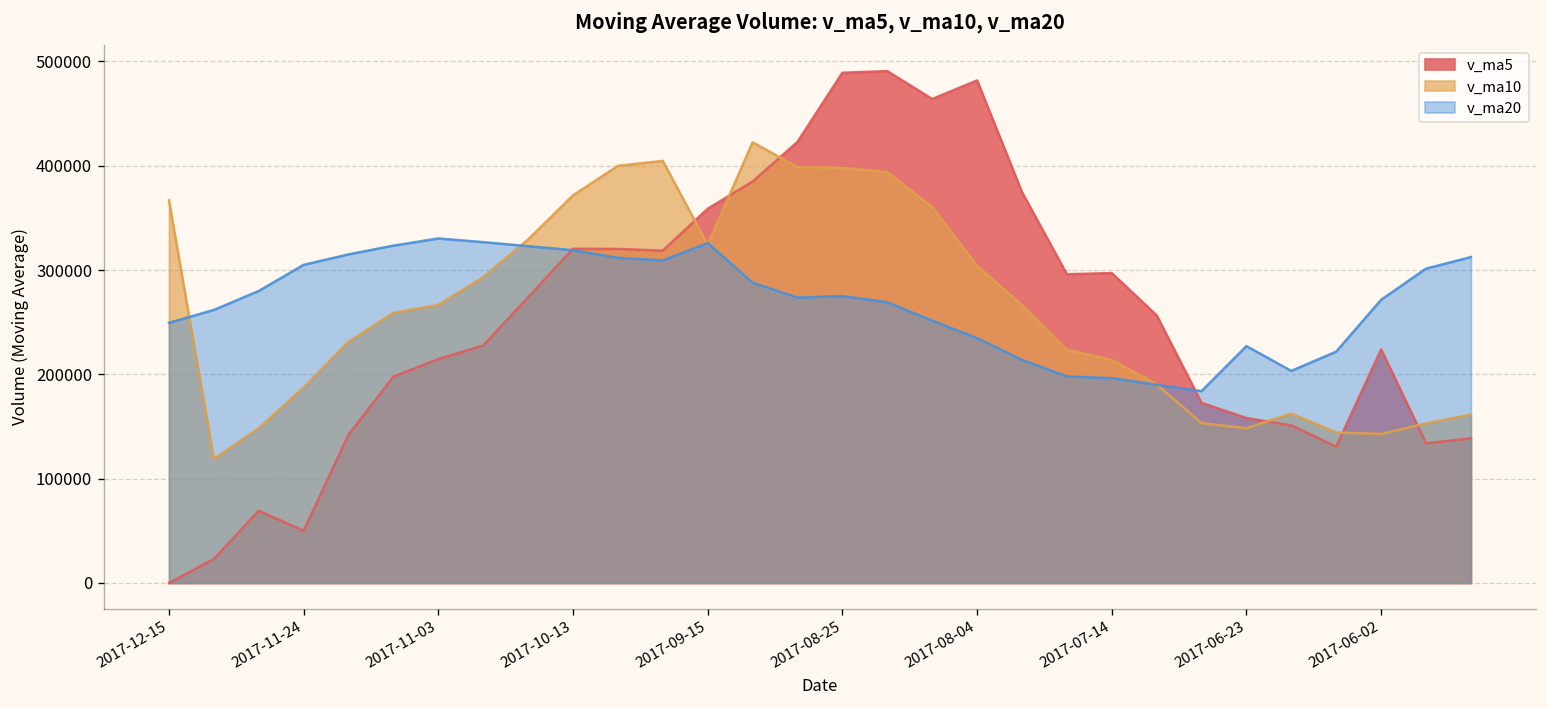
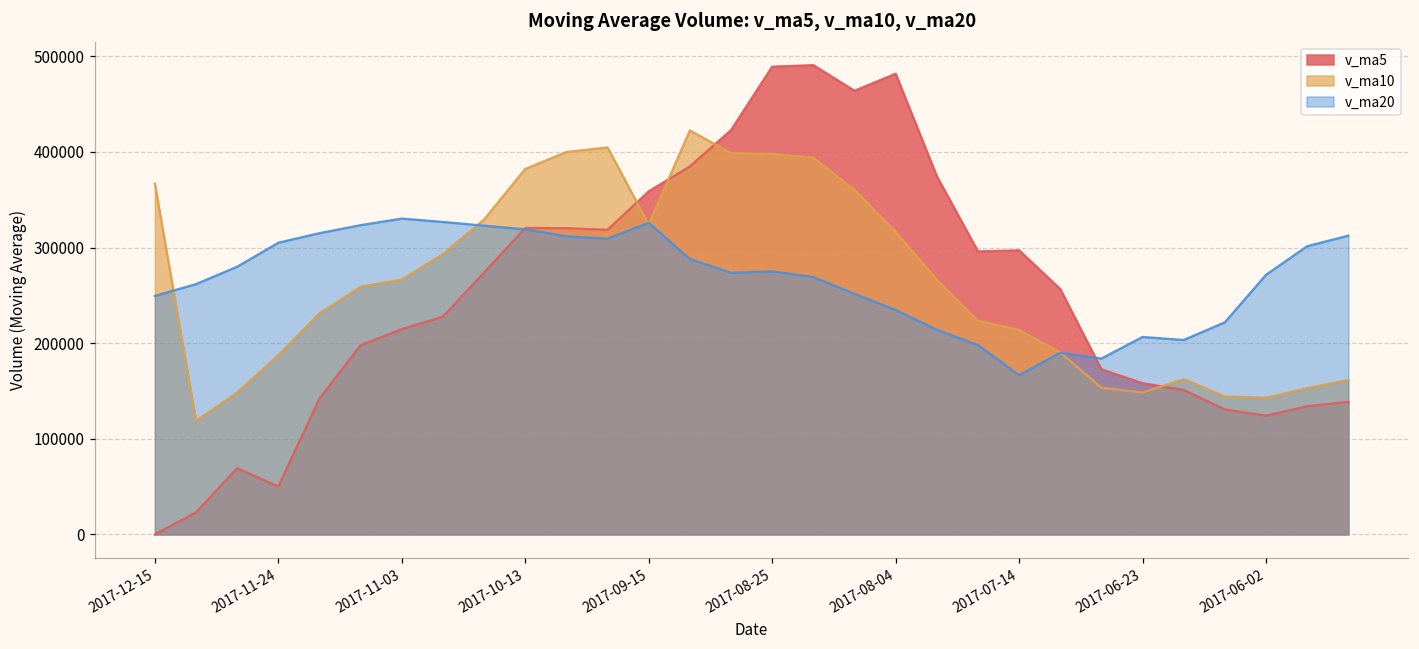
  {
    "v_ma5": {
      "2017-12-15": 0,
      "2017-11-24": 50000,
      "2017-11-03": 210000,
      "2017-09-15": 360000,
      "2017-08-25": 490000,
      "2017-08-04": 480000,
      "2017-07-14": 300000,
      "2017-06-23": 160000,
-     "2017-06-02": 220000
+     "2017-06-02": 120000
    },
    "v_ma10": {
      "2017-12-15": 370000,
      "2017-11-24": 190000,
      "2017-11-03": 270000,
-     "2017-10-13": 370000,
+     "2017-10-13": 380000,
      "2017-08-25": 400000,
-     "2017-08-04": 300000,
+     "2017-08-04": 320000,
      "2017-07-14": 210000,
      "2017-06-23": 150000,
      "2017-06-02": 140000
    },
    "v_ma20": {
      "2017-12-15": 250000,
      "2017-11-24": 300000,
      "2017-11-03": 330000,
      "2017-08-25": 280000,
      "2017-08-04": 230000,
-     "2017-07-14": 200000,
-     "2017-06-23": 230000,
+     "2017-07-14": 170000,
+     "2017-06-23": 210000,
      "2017-06-02": 270000
    }
  }
